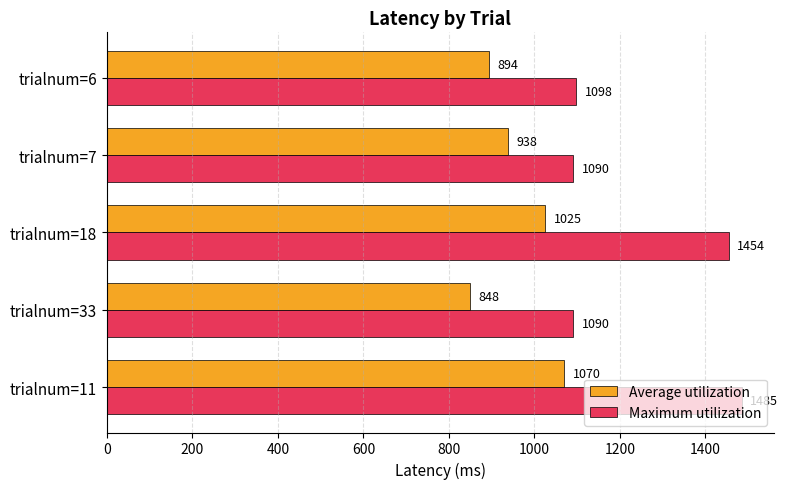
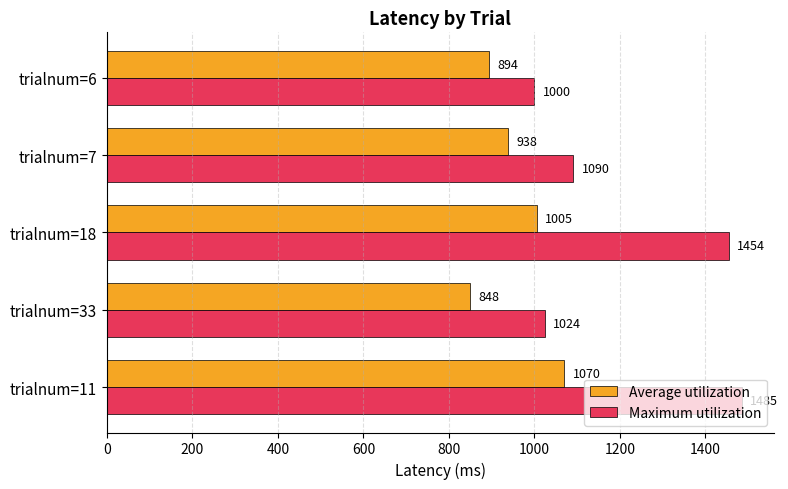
  {
    "Average utilization": {
      "trialnum=6": 894,
      "trialnum=7": 938,
-     "trialnum=18": 1025,
+     "trialnum=18": 1005,
      "trialnum=33": 848
    },
    "Maximum utilization": {
-     "trialnum=6": 1098,
+     "trialnum=6": 1000,
      "trialnum=7": 1090,
      "trialnum=18": 1454,
-     "trialnum=33": 1090
+     "trialnum=33": 1024
    }
  }
